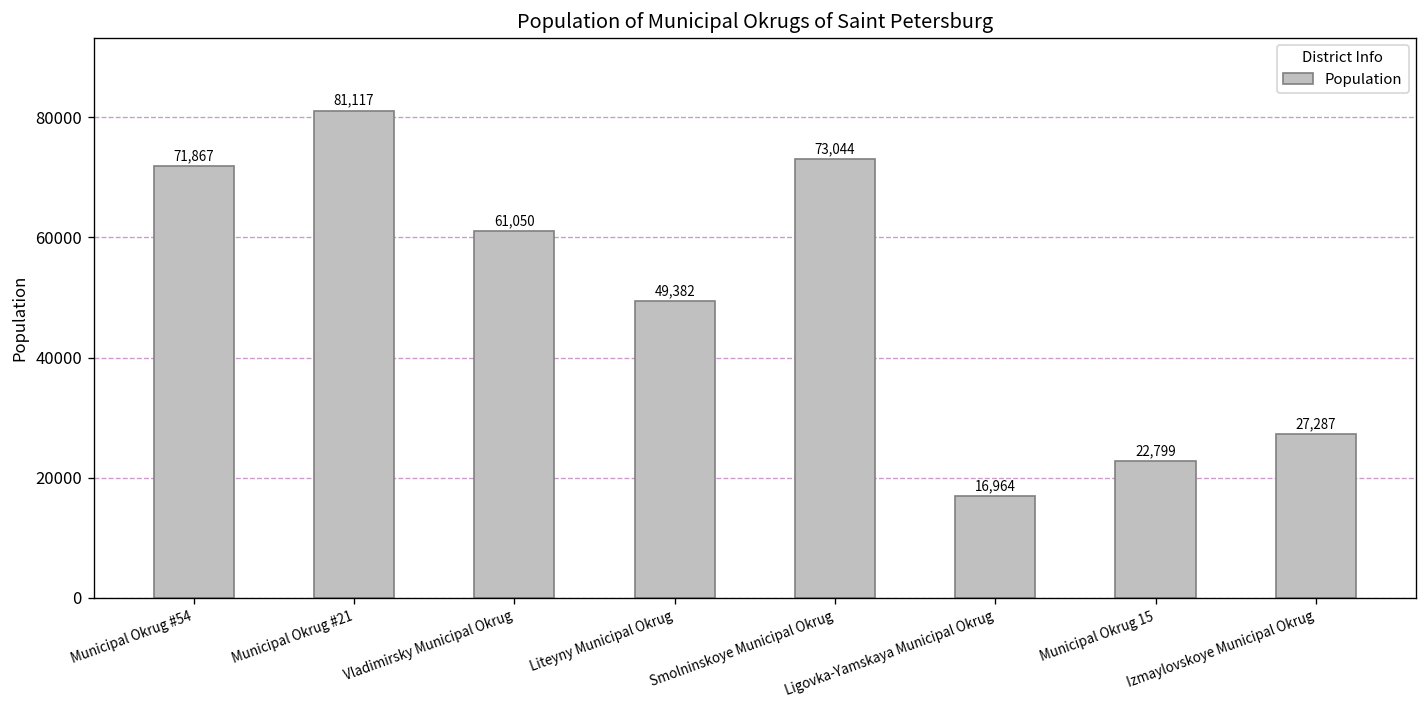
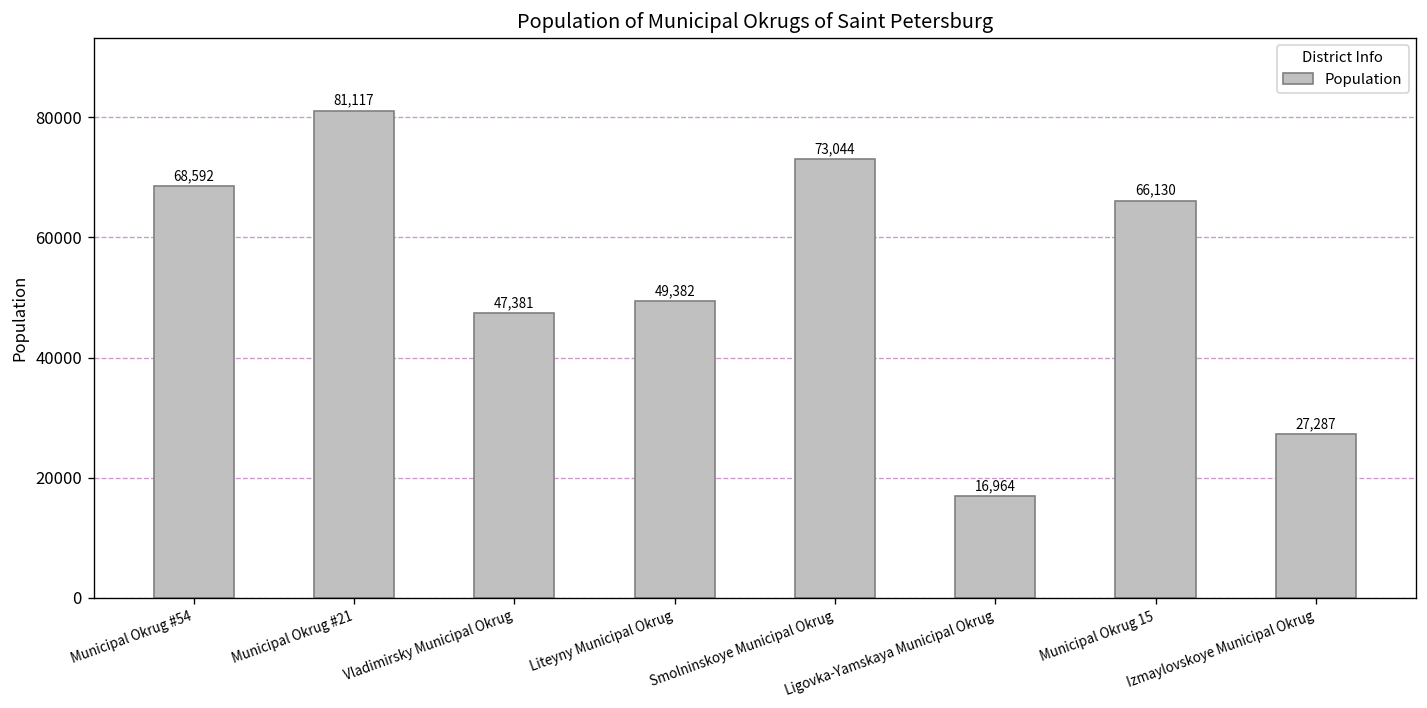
  {
-   "Municipal Okrug #54": "71,867",
+   "Municipal Okrug #54": "68,592",
    "Municipal Okrug #21": "81,117",
-   "Vladimirsky Municipal Okrug": "61,050",
+   "Vladimirsky Municipal Okrug": "47,381",
    "Liteyny Municipal Okrug": "49,382",
    "Smolninskoye Municipal Okrug": "73,044",
    "Ligovka-Yamskaya Municipal Okrug": "16,964",
-   "Municipal Okrug 15": "22,799",
+   "Municipal Okrug 15": "66,130",
    "Izmaylovskoye Municipal Okrug": "27,287"
  }
